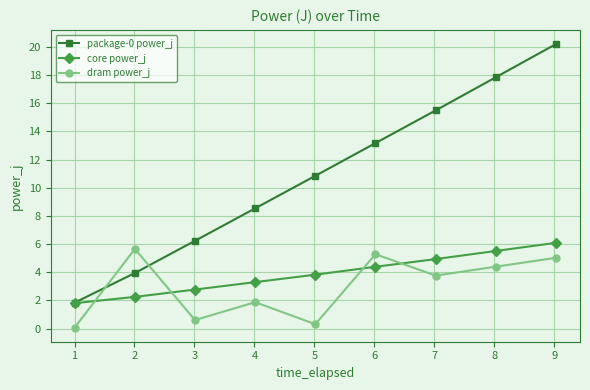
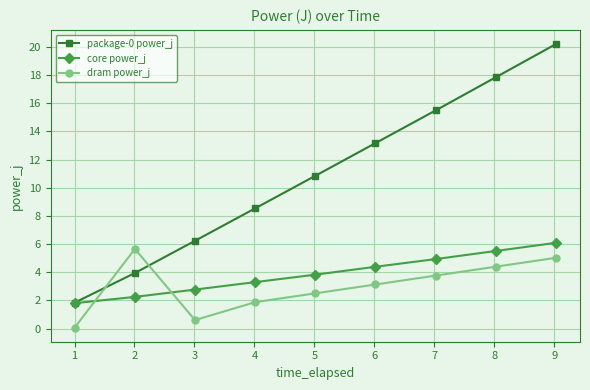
  {
    "dram power_j": {
      "1": 0.1,
      "2": 5.7,
      "3": 0.6,
      "4": 1.9,
-     "5": 0.3,
-     "6": 5.3
+     "5": 2.5,
+     "6": 3.1
    }
  }
